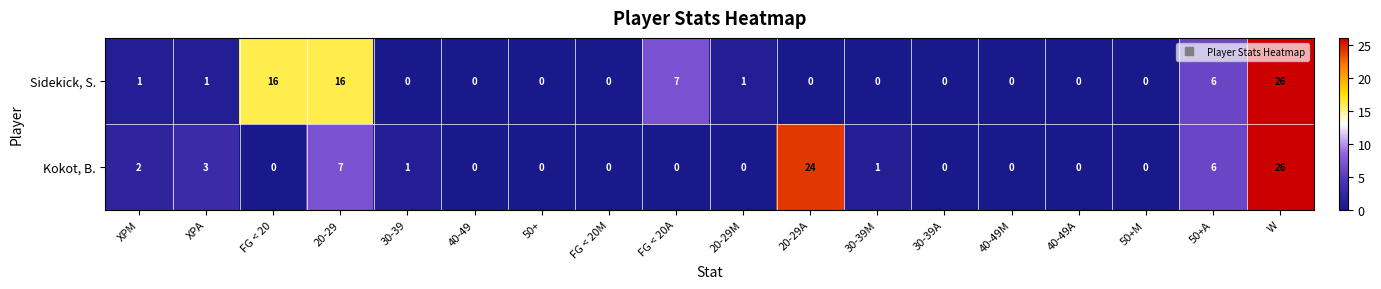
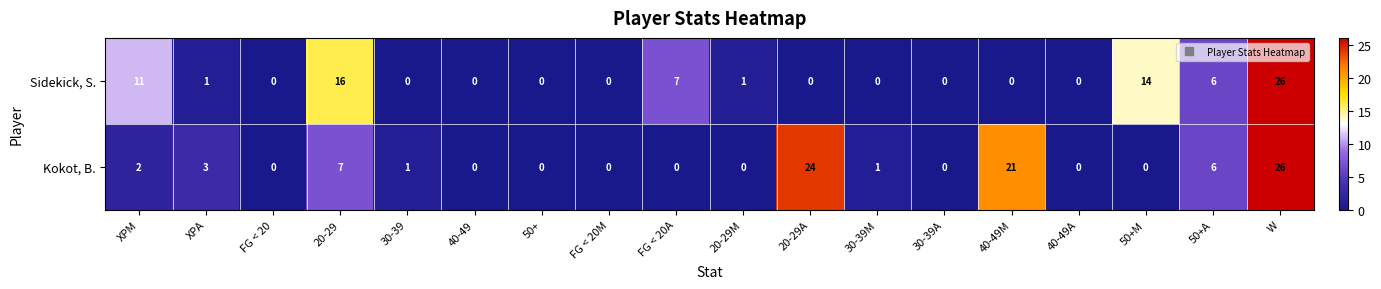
  {
    "Sidekick, S.": {
-     "XPM": 1,
+     "XPM": 11,
      "XPA": 1,
-     "FG < 20": 16,
+     "FG < 20": 0,
      "20-29": 16,
      "30-39": 0,
      "40-49": 0,
      "50+": 0,
      "FG < 20M": 0,
      "FG < 20A": 7,
      "20-29M": 1,
      "20-29A": 0,
      "30-39M": 0,
      "30-39A": 0,
      "40-49M": 0,
      "40-49A": 0,
-     "50+M": 0,
+     "50+M": 14,
      "50+A": 6,
      "W": 26
    },
    "Kokot, B.": {
      "XPM": 2,
      "XPA": 3,
      "FG < 20": 0,
      "20-29": 7,
      "30-39": 1,
      "40-49": 0,
      "50+": 0,
      "FG < 20M": 0,
      "FG < 20A": 0,
      "20-29M": 0,
      "20-29A": 24,
      "30-39M": 1,
      "30-39A": 0,
-     "40-49M": 0,
+     "40-49M": 21,
      "40-49A": 0,
      "50+M": 0,
      "50+A": 6,
      "W": 26
    }
  }
